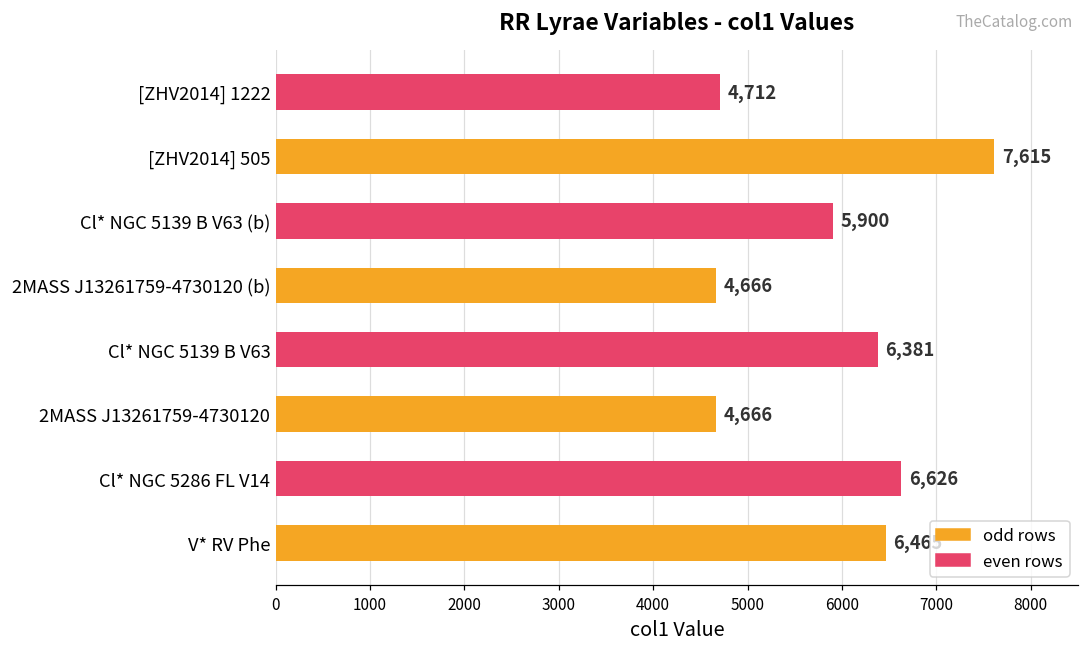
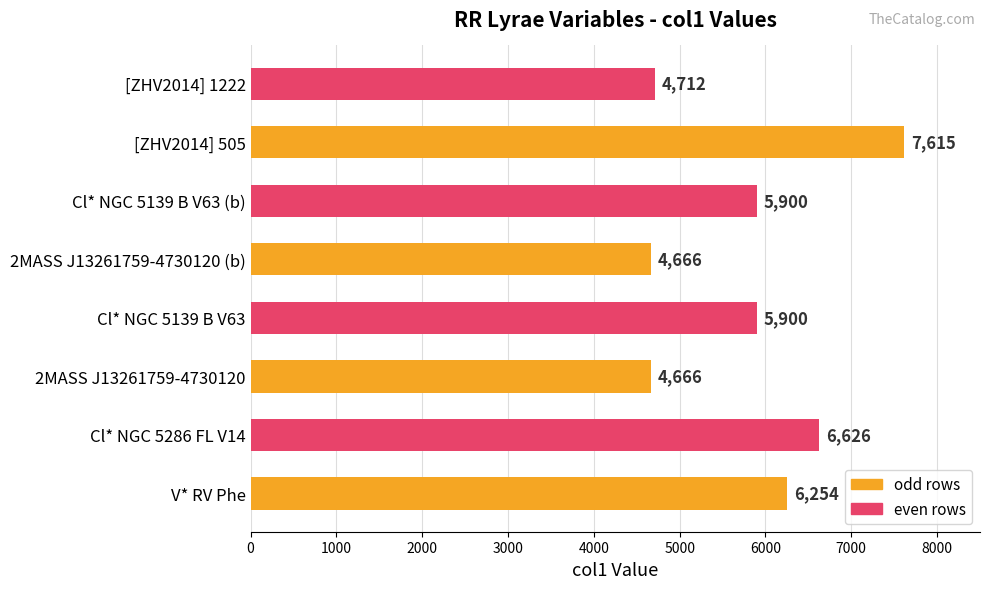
  {
    "[ZHV2014] 1222": "4,712",
    "[ZHV2014] 505": "7,615",
    "Cl* NGC 5139 B V63 (b)": "5,900",
    "2MASS J13261759-4730120 (b)": "4,666",
-   "Cl* NGC 5139 B V63": "6,381",
+   "Cl* NGC 5139 B V63": "5,900",
    "2MASS J13261759-4730120": "4,666",
    "Cl* NGC 5286 FL V14": "6,626",
-   "V* RV Phe": "6500"
+   "V* RV Phe": "6300"
  }
